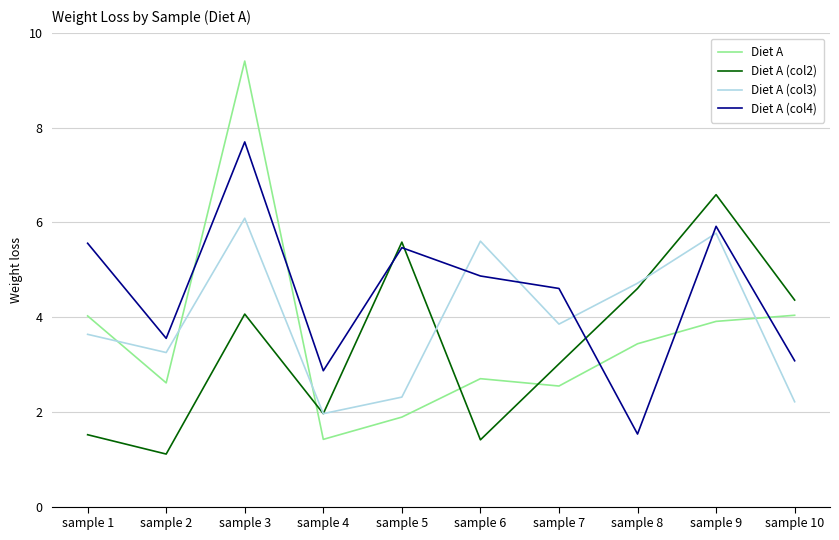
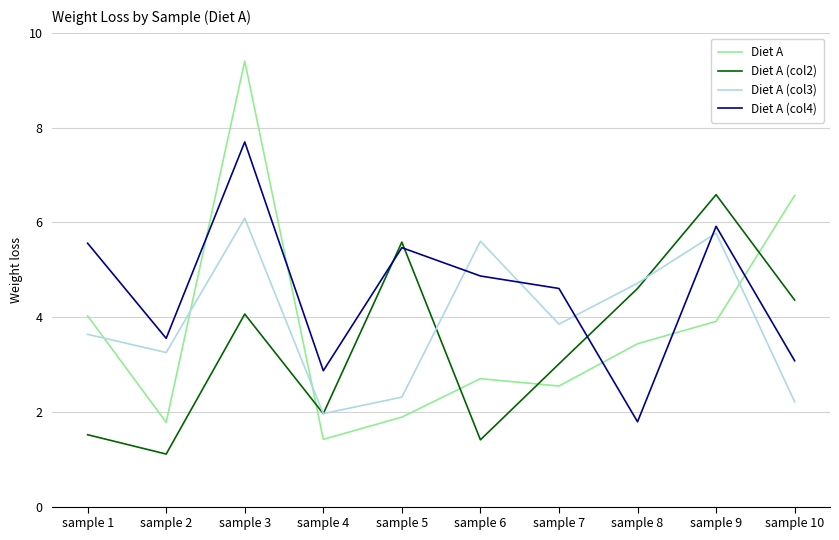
  {
    "Diet A": {
      "sample 1": 4.0,
-     "sample 2": 2.6,
+     "sample 2": 1.8,
      "sample 3": 9.4,
      "sample 4": 1.4,
      "sample 5": 1.9,
      "sample 6": 2.7,
      "sample 7": 2.5,
      "sample 8": 3.4,
      "sample 9": 3.9,
-     "sample 10": 4.0
+     "sample 10": 6.6
    },
    "Diet A (col2)": {
      "sample 1": 1.5,
      "sample 2": 1.1,
      "sample 3": 4.1,
      "sample 5": 5.6,
      "sample 6": 1.4,
      "sample 7": 3.0,
      "sample 8": 4.6,
      "sample 9": 6.6,
      "sample 10": 4.4
    },
    "Diet A (col3)": {
      "sample 1": 3.6,
      "sample 2": 3.3,
      "sample 3": 6.1,
      "sample 5": 2.3,
      "sample 6": 5.6,
      "sample 7": 3.9,
      "sample 8": 4.7,
      "sample 9": 5.8,
      "sample 10": 2.2
    },
    "Diet A (col4)": {
      "sample 1": 5.6,
      "sample 2": 3.6,
      "sample 3": 7.7,
      "sample 4": 2.9,
      "sample 5": 5.5,
      "sample 6": 4.9,
      "sample 7": 4.6,
-     "sample 8": 1.5,
+     "sample 8": 1.8,
      "sample 9": 5.9,
      "sample 10": 3.1
    }
  }
